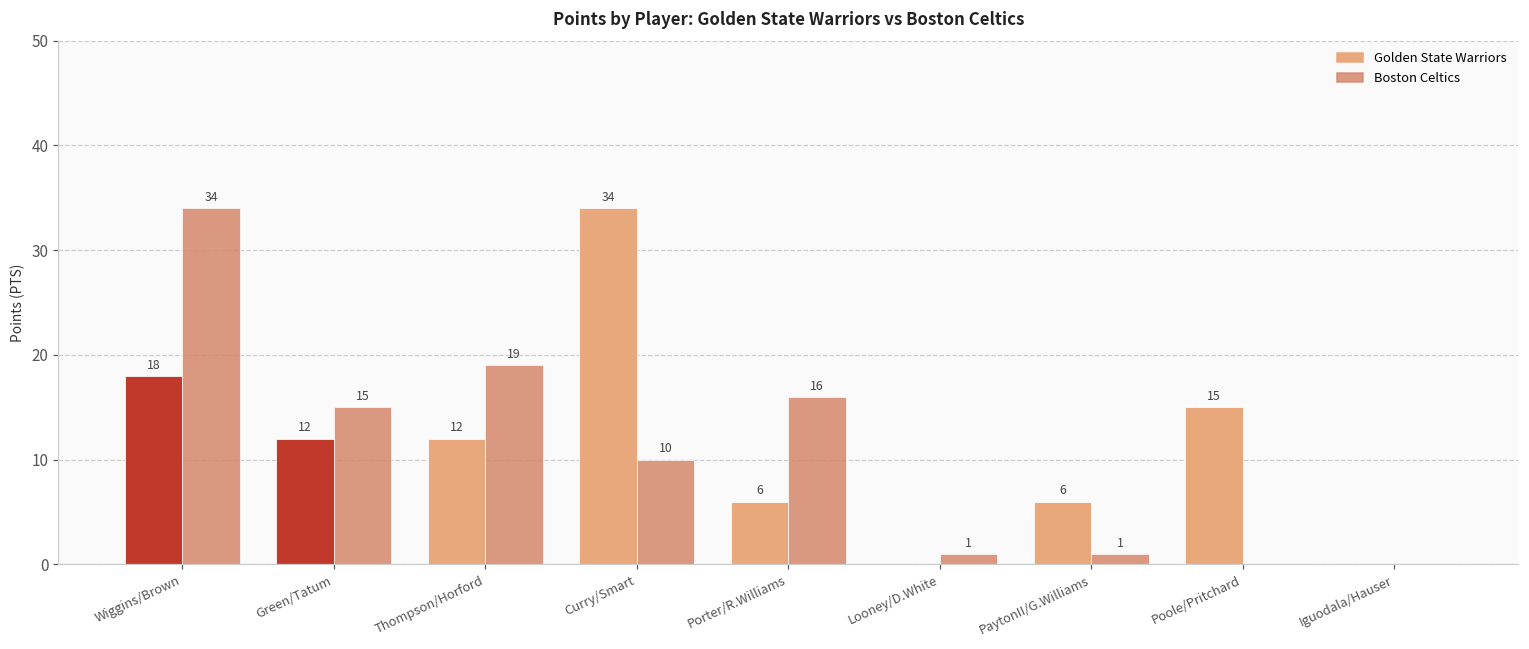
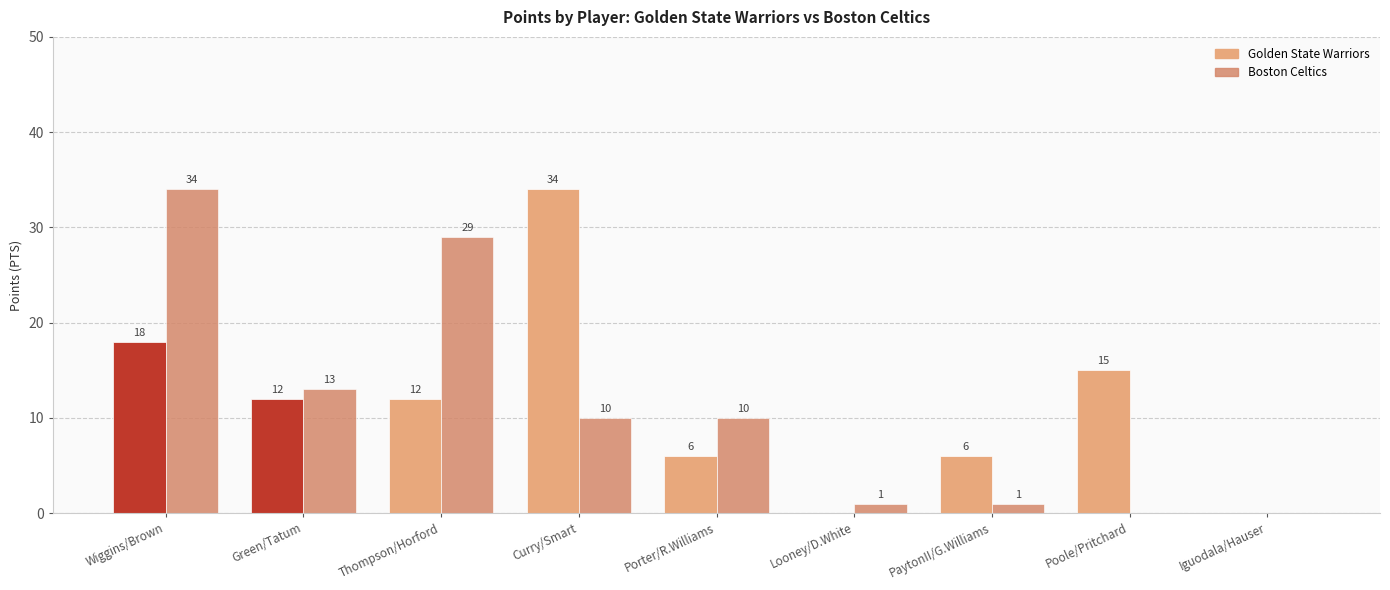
  {
    "Boston Celtics": {
      "Wiggins/Brown": 34,
-     "Green/Tatum": 15,
-     "Thompson/Horford": 19,
+     "Green/Tatum": 13,
+     "Thompson/Horford": 29,
      "Curry/Smart": 10,
-     "Porter/R.Williams": 16,
+     "Porter/R.Williams": 10,
      "Looney/D.White": 1,
      "PaytonII/G.Williams": 1
    }
  }
